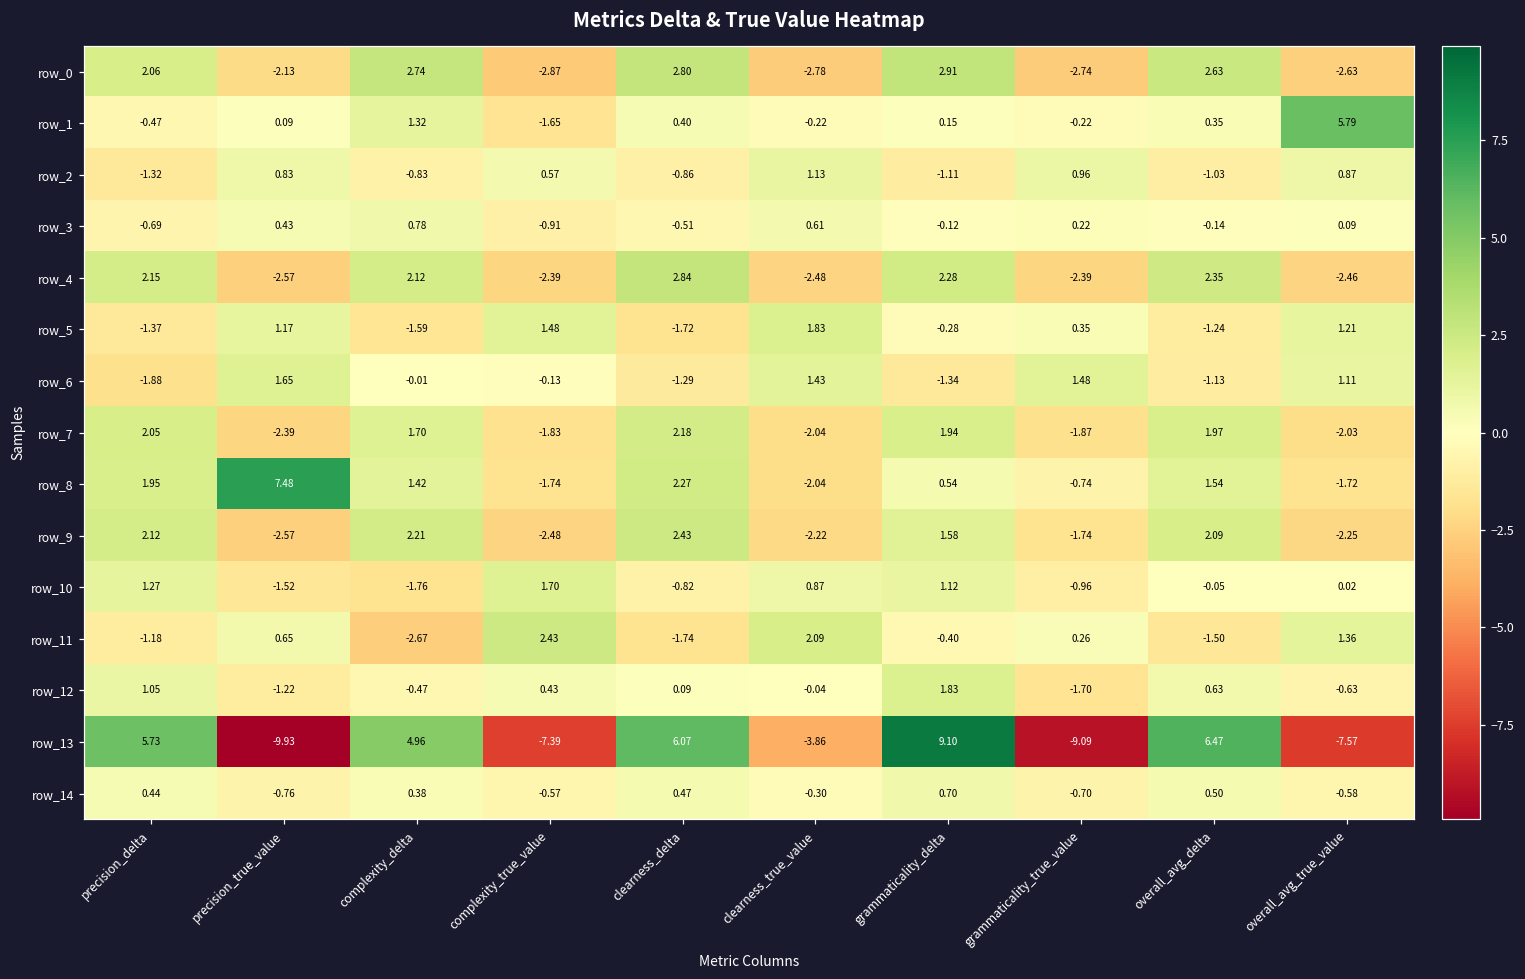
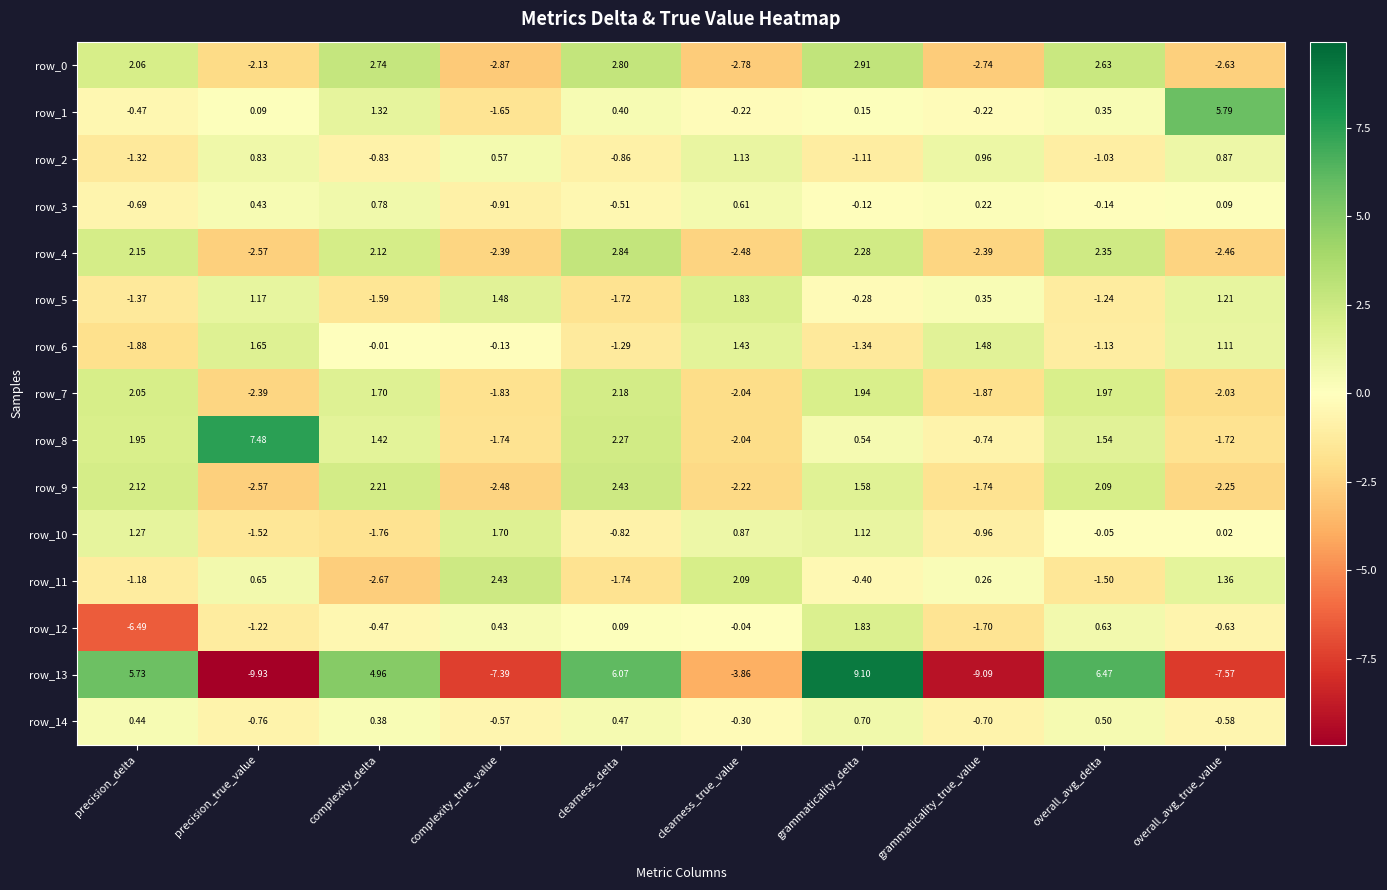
  {
    "row_0": {
      "precision_delta": 2.06,
      "precision_true_value": -2.13,
      "complexity_delta": 2.74,
      "complexity_true_value": -2.87,
      "clearness_delta": 2.80,
      "clearness_true_value": -2.78,
      "grammaticality_delta": 2.91,
      "grammaticality_true_value": -2.74,
      "overall_avg_delta": 2.63,
      "overall_avg_true_value": -2.63
    },
    "row_1": {
      "precision_delta": -0.47,
      "precision_true_value": 0.09,
      "complexity_delta": 1.32,
      "complexity_true_value": -1.65,
      "clearness_delta": 0.40,
      "clearness_true_value": -0.22,
      "grammaticality_delta": 0.15,
      "grammaticality_true_value": -0.22,
      "overall_avg_delta": 0.35,
      "overall_avg_true_value": 5.79
    },
    "row_2": {
      "precision_delta": -1.32,
      "precision_true_value": 0.83,
      "complexity_delta": -0.83,
      "complexity_true_value": 0.57,
      "clearness_delta": -0.86,
      "clearness_true_value": 1.13,
      "grammaticality_delta": -1.11,
      "grammaticality_true_value": 0.96,
      "overall_avg_delta": -1.03,
      "overall_avg_true_value": 0.87
    },
    "row_3": {
      "precision_delta": -0.69,
      "precision_true_value": 0.43,
      "complexity_delta": 0.78,
      "complexity_true_value": -0.91,
      "clearness_delta": -0.51,
      "clearness_true_value": 0.61,
      "grammaticality_delta": -0.12,
      "grammaticality_true_value": 0.22,
      "overall_avg_delta": -0.14,
      "overall_avg_true_value": 0.09
    },
    "row_4": {
      "precision_delta": 2.15,
      "precision_true_value": -2.57,
      "complexity_delta": 2.12,
      "complexity_true_value": -2.39,
      "clearness_delta": 2.84,
      "clearness_true_value": -2.48,
      "grammaticality_delta": 2.28,
      "grammaticality_true_value": -2.39,
      "overall_avg_delta": 2.35,
      "overall_avg_true_value": -2.46
    },
    "row_5": {
      "precision_delta": -1.37,
      "precision_true_value": 1.17,
      "complexity_delta": -1.59,
      "complexity_true_value": 1.48,
      "clearness_delta": -1.72,
      "clearness_true_value": 1.83,
      "grammaticality_delta": -0.28,
      "grammaticality_true_value": 0.35,
      "overall_avg_delta": -1.24,
      "overall_avg_true_value": 1.21
    },
    "row_6": {
      "precision_delta": -1.88,
      "precision_true_value": 1.65,
      "complexity_delta": -0.01,
      "complexity_true_value": -0.13,
      "clearness_delta": -1.29,
      "clearness_true_value": 1.43,
      "grammaticality_delta": -1.34,
      "grammaticality_true_value": 1.48,
      "overall_avg_delta": -1.13,
      "overall_avg_true_value": 1.11
    },
    "row_7": {
      "precision_delta": 2.05,
      "precision_true_value": -2.39,
      "complexity_delta": 1.70,
      "complexity_true_value": -1.83,
      "clearness_delta": 2.18,
      "clearness_true_value": -2.04,
      "grammaticality_delta": 1.94,
      "grammaticality_true_value": -1.87,
      "overall_avg_delta": 1.97,
      "overall_avg_true_value": -2.03
    },
    "row_8": {
      "precision_delta": 1.95,
      "precision_true_value": 7.48,
      "complexity_delta": 1.42,
      "complexity_true_value": -1.74,
      "clearness_delta": 2.27,
      "clearness_true_value": -2.04,
      "grammaticality_delta": 0.54,
      "grammaticality_true_value": -0.74,
      "overall_avg_delta": 1.54,
      "overall_avg_true_value": -1.72
    },
    "row_9": {
      "precision_delta": 2.12,
      "precision_true_value": -2.57,
      "complexity_delta": 2.21,
      "complexity_true_value": -2.48,
      "clearness_delta": 2.43,
      "clearness_true_value": -2.22,
      "grammaticality_delta": 1.58,
      "grammaticality_true_value": -1.74,
      "overall_avg_delta": 2.09,
      "overall_avg_true_value": -2.25
    },
    "row_10": {
      "precision_delta": 1.27,
      "precision_true_value": -1.52,
      "complexity_delta": -1.76,
      "complexity_true_value": 1.70,
      "clearness_delta": -0.82,
      "clearness_true_value": 0.87,
      "grammaticality_delta": 1.12,
      "grammaticality_true_value": -0.96,
      "overall_avg_delta": -0.05,
      "overall_avg_true_value": 0.02
    },
    "row_11": {
      "precision_delta": -1.18,
      "precision_true_value": 0.65,
      "complexity_delta": -2.67,
      "complexity_true_value": 2.43,
      "clearness_delta": -1.74,
      "clearness_true_value": 2.09,
      "grammaticality_delta": -0.40,
      "grammaticality_true_value": 0.26,
      "overall_avg_delta": -1.50,
      "overall_avg_true_value": 1.36
    },
    "row_12": {
-     "precision_delta": 1.05,
+     "precision_delta": -6.49,
      "precision_true_value": -1.22,
      "complexity_delta": -0.47,
      "complexity_true_value": 0.43,
      "clearness_delta": 0.09,
      "clearness_true_value": -0.04,
      "grammaticality_delta": 1.83,
      "grammaticality_true_value": -1.70,
      "overall_avg_delta": 0.63,
      "overall_avg_true_value": -0.63
    },
    "row_13": {
      "precision_delta": 5.73,
      "precision_true_value": -9.93,
      "complexity_delta": 4.96,
      "complexity_true_value": -7.39,
      "clearness_delta": 6.07,
      "clearness_true_value": -3.86,
      "grammaticality_delta": 9.10,
      "grammaticality_true_value": -9.09,
      "overall_avg_delta": 6.47,
      "overall_avg_true_value": -7.57
    },
    "row_14": {
      "precision_delta": 0.44,
      "precision_true_value": -0.76,
      "complexity_delta": 0.38,
      "complexity_true_value": -0.57,
      "clearness_delta": 0.47,
      "clearness_true_value": -0.30,
      "grammaticality_delta": 0.70,
      "grammaticality_true_value": -0.70,
      "overall_avg_delta": 0.50,
      "overall_avg_true_value": -0.58
    }
  }
